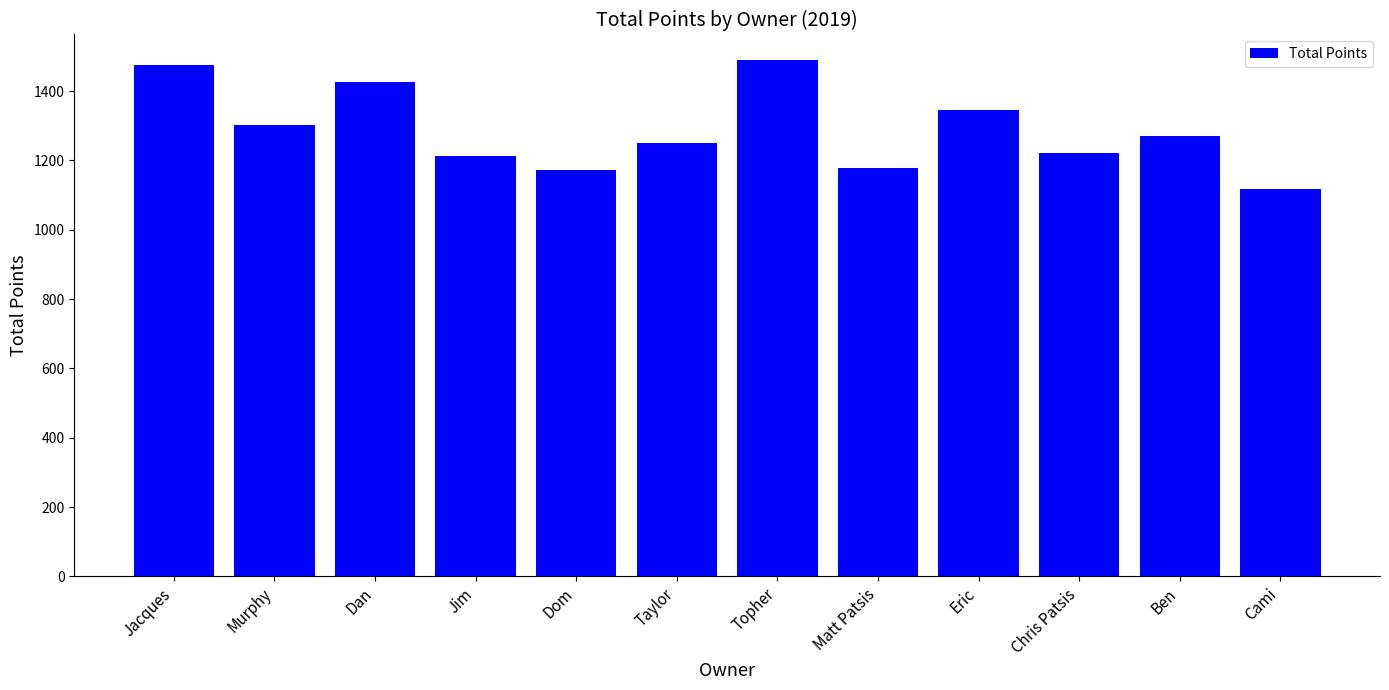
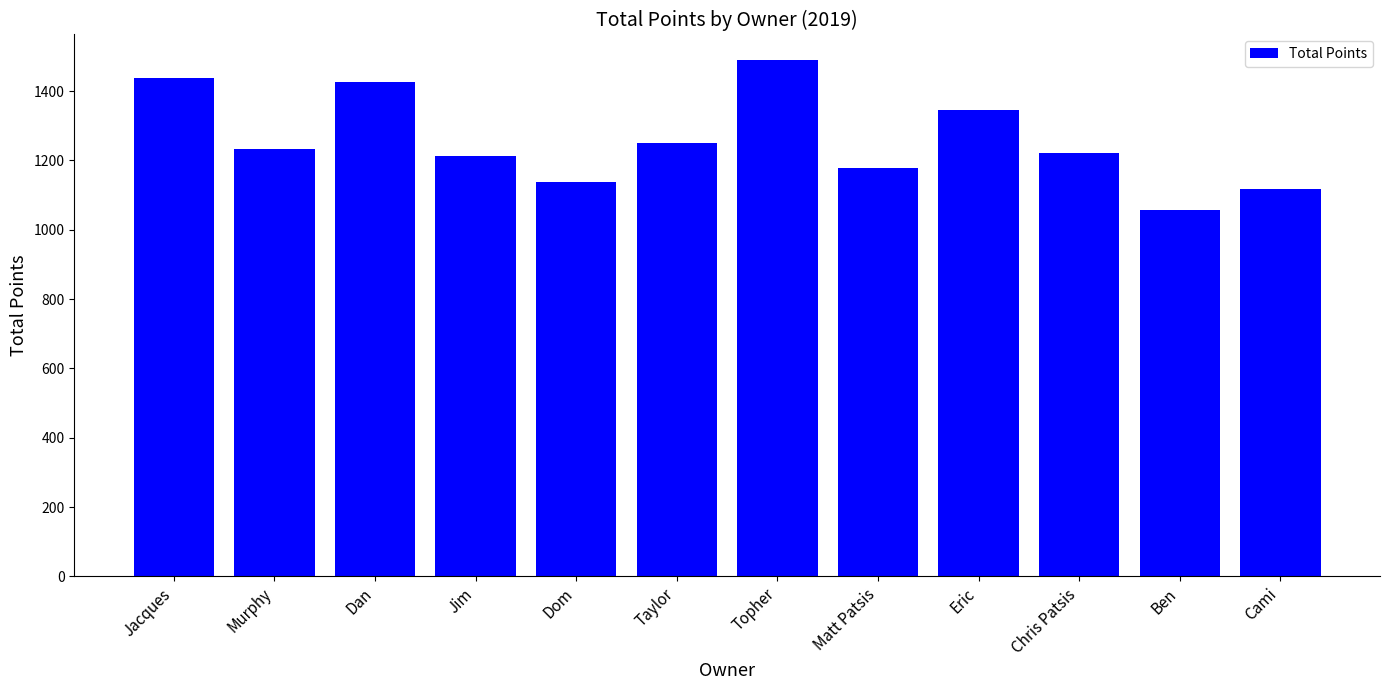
  {
-   "Jacques": 1480,
-   "Murphy": 1300,
+   "Jacques": 1440,
+   "Murphy": 1230,
    "Dan": 1430,
    "Jim": 1210,
-   "Dom": 1170,
+   "Dom": 1140,
    "Taylor": 1250,
    "Topher": 1490,
    "Matt Patsis": 1180,
    "Eric": 1350,
    "Chris Patsis": 1220,
-   "Ben": 1270,
+   "Ben": 1060,
    "Cami": 1120
  }
